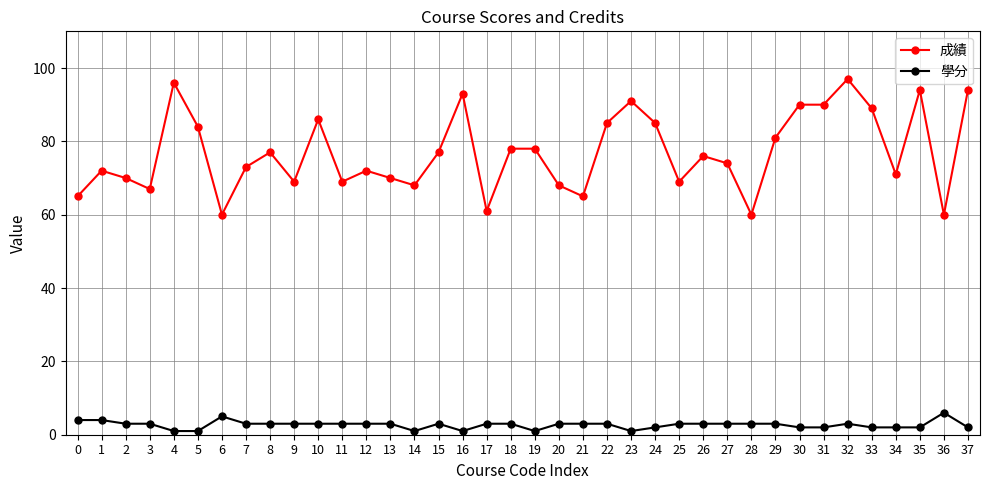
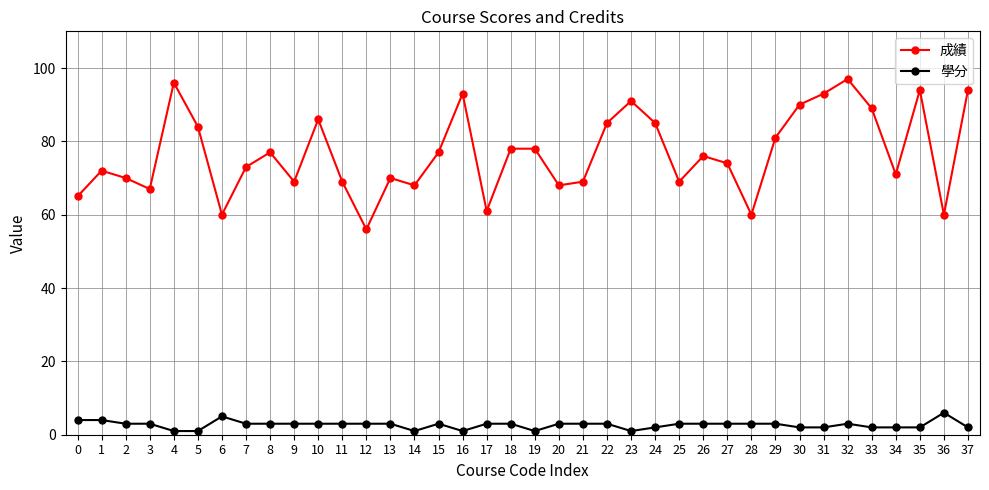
  {
    "成績": {
      "0": 65,
      "1": 72,
      "2": 70,
      "3": 67,
      "4": 96,
      "5": 84,
      "6": 60,
      "7": 73,
      "8": 77,
      "9": 69,
      "10": 86,
      "11": 69,
-     "12": 72,
+     "12": 56,
      "13": 70,
      "14": 68,
      "15": 77,
      "16": 93,
      "17": 61,
      "18": 78,
      "19": 78,
      "20": 68,
-     "21": 65,
+     "21": 69,
      "22": 85,
      "23": 91,
      "24": 85,
      "25": 69,
      "26": 76,
      "27": 74,
      "28": 60,
      "29": 81,
      "30": 90,
-     "31": 90,
+     "31": 93,
      "32": 97,
      "33": 89,
      "34": 71,
      "35": 94,
      "36": 60,
      "37": 94
    },
    "學分": {
      "0": 4,
      "1": 4,
      "2": 3,
      "3": 3,
      "4": 1,
      "5": 1,
      "6": 5,
      "7": 3,
      "8": 3,
      "9": 3,
      "10": 3,
      "11": 3,
      "12": 3,
      "13": 3,
      "14": 1,
      "15": 3,
      "16": 1,
      "17": 3,
      "18": 3,
      "19": 1,
      "20": 3,
      "21": 3,
      "22": 3,
      "23": 1,
      "24": 2,
      "25": 3,
      "26": 3,
      "27": 3,
      "28": 3,
      "29": 3,
      "30": 2,
      "31": 2,
      "32": 3,
      "33": 2,
      "34": 2,
      "35": 2,
      "36": 6,
      "37": 2
    }
  }
